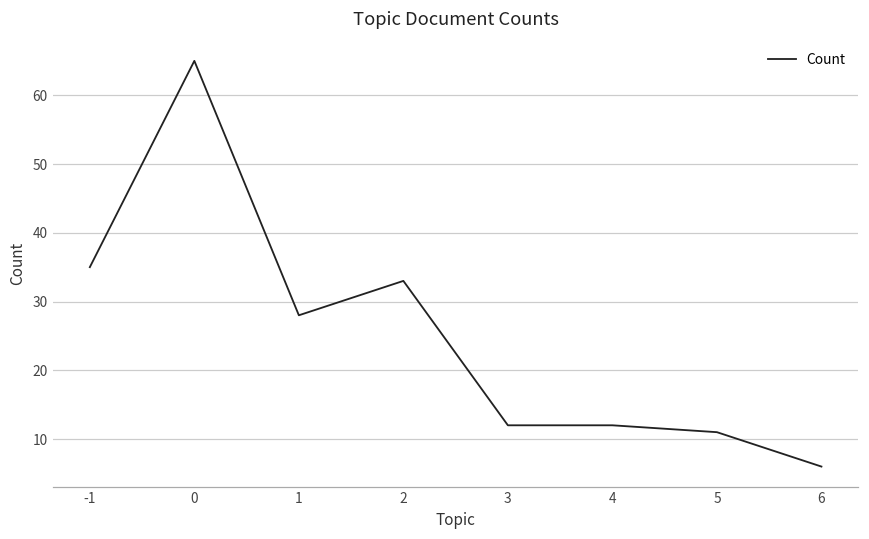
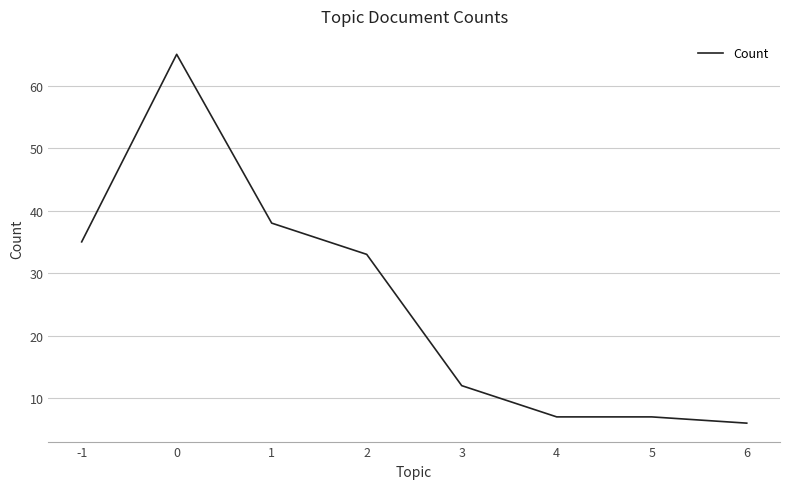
  {
    "-1": 35,
    "0": 65,
-   "1": 28,
+   "1": 38,
    "2": 33,
    "3": 12,
-   "4": 12,
-   "5": 11,
+   "4": 7,
+   "5": 7,
    "6": 6
  }
